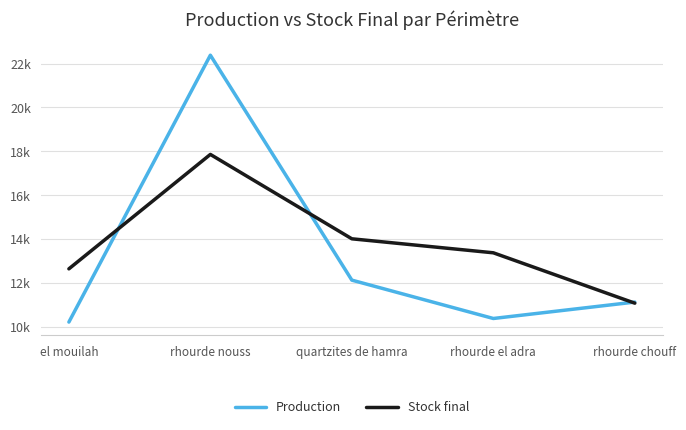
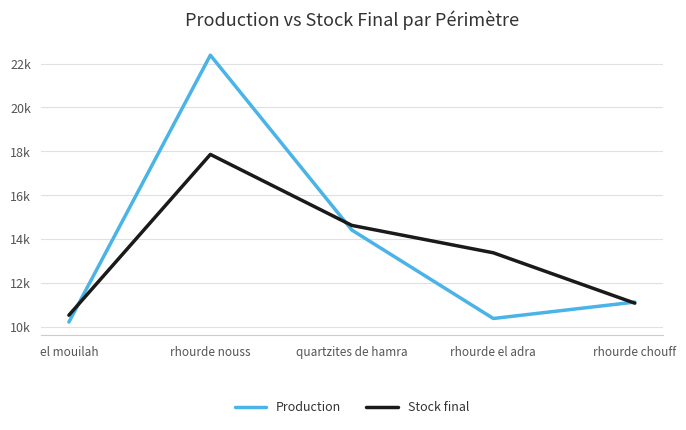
  {
    "Production": {
      "el mouilah": 10200,
      "rhourde nouss": 22400,
-     "quartzites de hamra": 12100,
+     "quartzites de hamra": 14400,
      "rhourde el adra": 10400
    },
    "Stock final": {
-     "el mouilah": 12600,
+     "el mouilah": 10500,
      "rhourde nouss": 17900,
-     "quartzites de hamra": 14000,
+     "quartzites de hamra": 14600,
      "rhourde el adra": 13400
    }
  }
